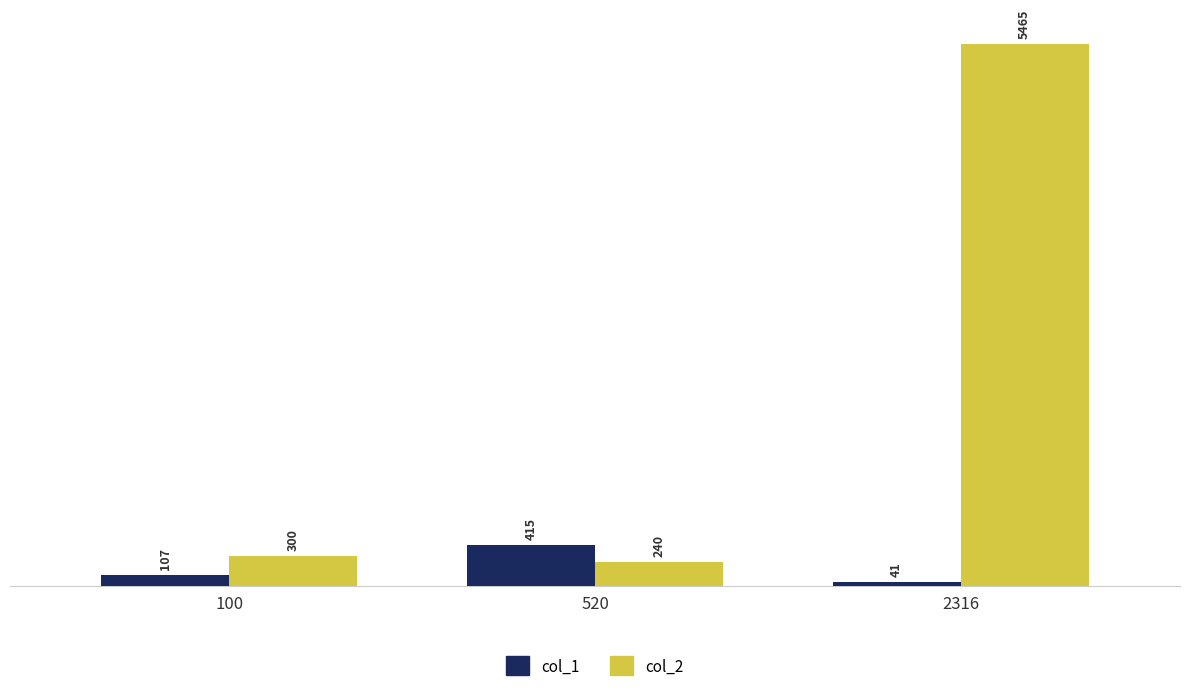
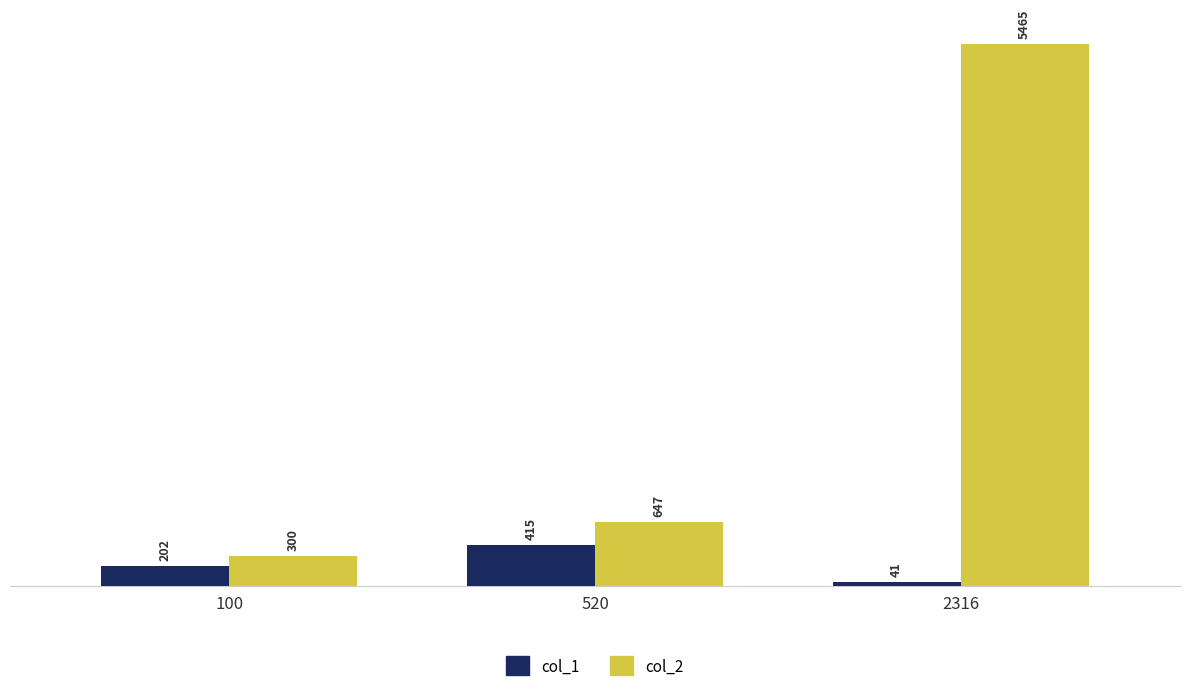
  {
    "col_1": {
-     "100": 107,
+     "100": 202,
      "520": 415,
      "2316": 41
    },
    "col_2": {
      "100": 300,
-     "520": 240,
+     "520": 647,
      "2316": 5465
    }
  }
